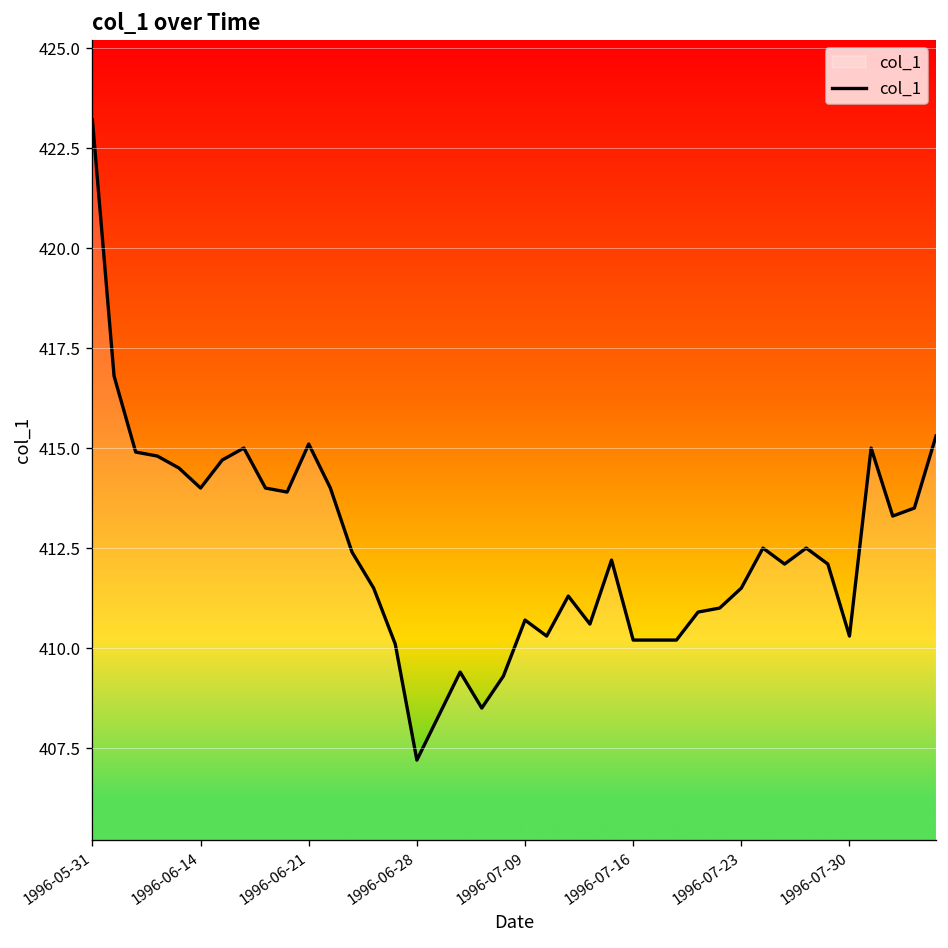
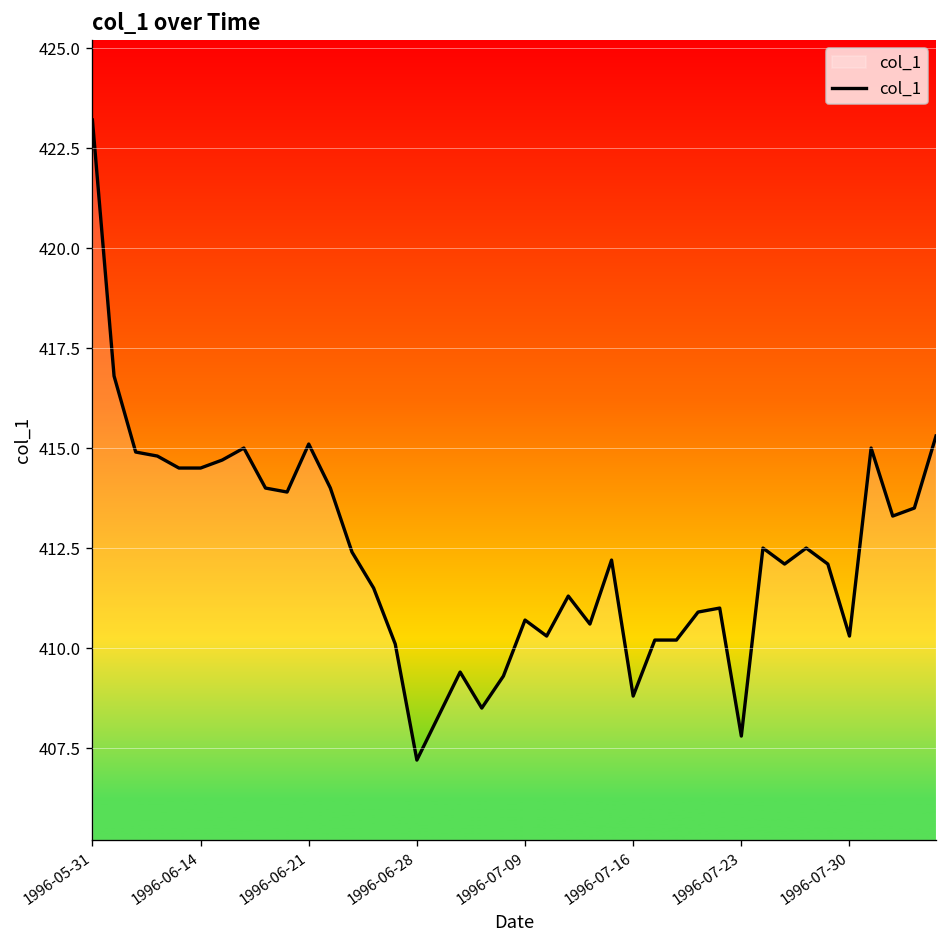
  {
    "1996-05-31": 423.2,
-   "1996-06-14": 414.0,
+   "1996-06-14": 414.5,
    "1996-06-21": 415.1,
    "1996-06-28": 407.2,
    "1996-07-09": 410.7,
-   "1996-07-16": 410.2,
-   "1996-07-23": 411.5,
+   "1996-07-16": 408.8,
+   "1996-07-23": 407.8,
    "1996-07-30": 410.3
  }
